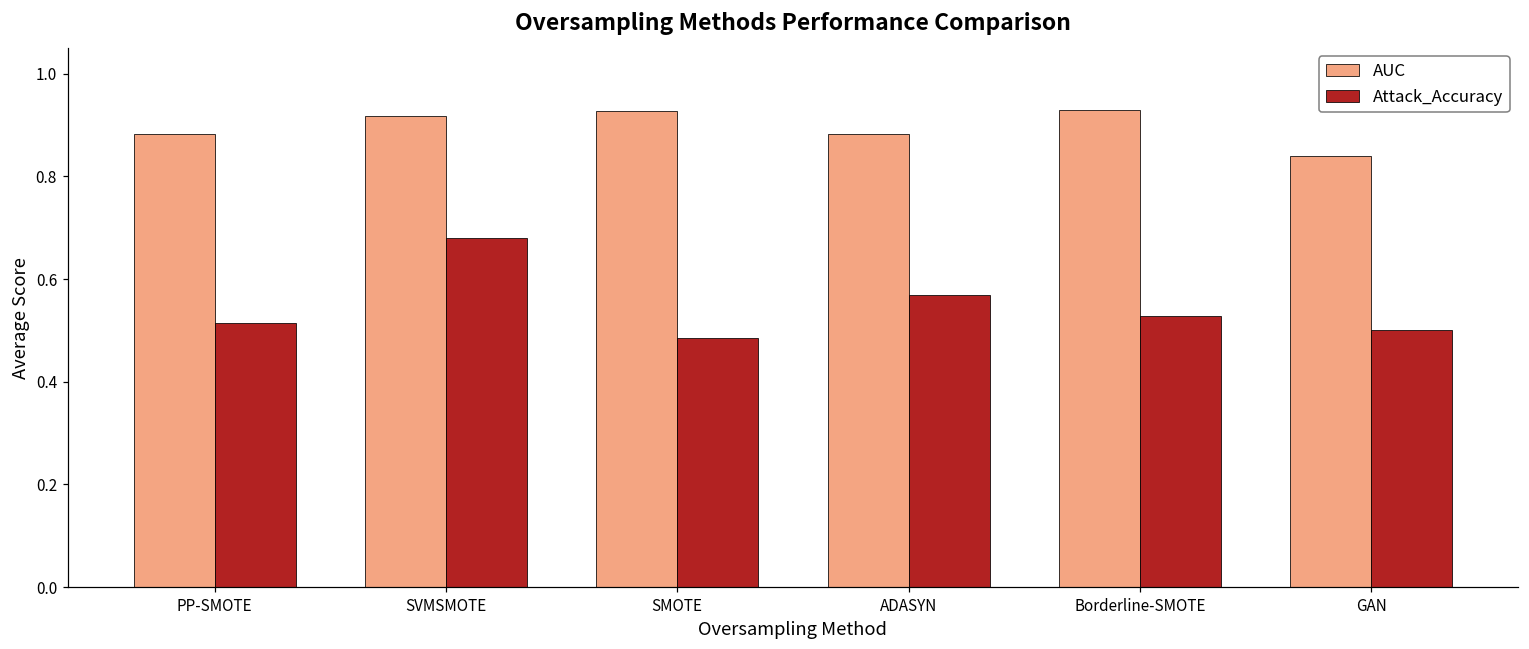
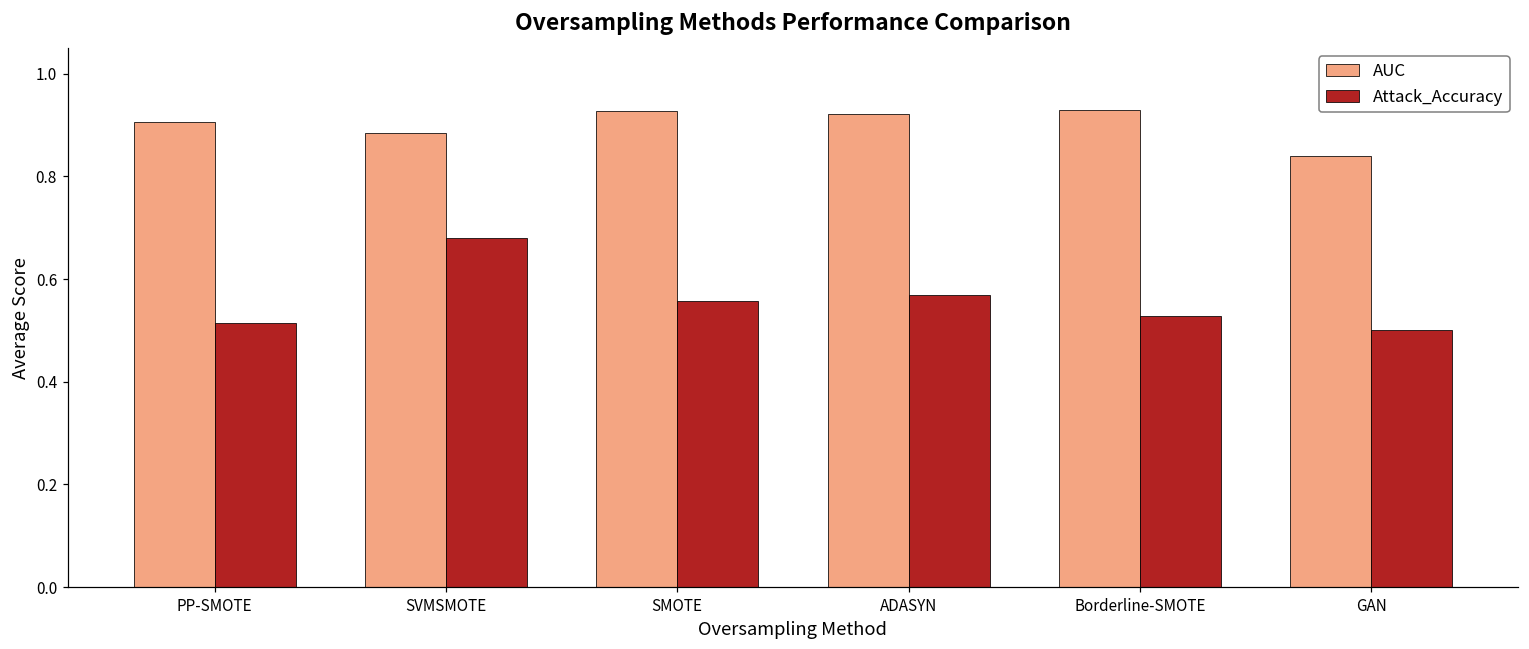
  {
    "AUC": {
-     "PP-SMOTE": 0.88,
-     "SVMSMOTE": 0.92,
+     "PP-SMOTE": 0.91,
+     "SVMSMOTE": 0.88,
      "SMOTE": 0.93,
-     "ADASYN": 0.88,
+     "ADASYN": 0.92,
      "Borderline-SMOTE": 0.93,
      "GAN": 0.84
    },
    "Attack_Accuracy": {
      "PP-SMOTE": 0.52,
      "SVMSMOTE": 0.68,
-     "SMOTE": 0.49,
+     "SMOTE": 0.56,
      "ADASYN": 0.57,
      "Borderline-SMOTE": 0.53,
      "GAN": 0.50
    }
  }
